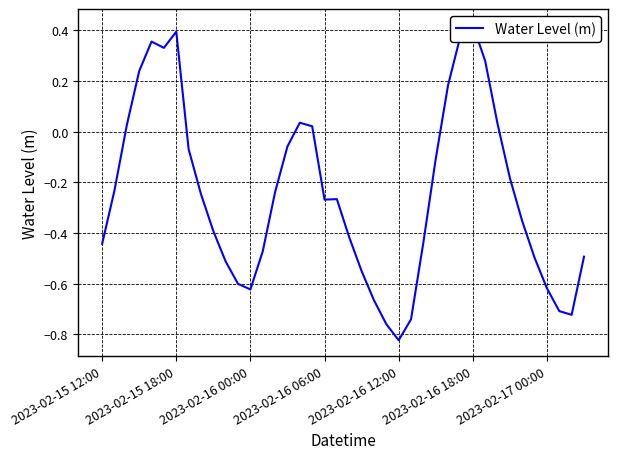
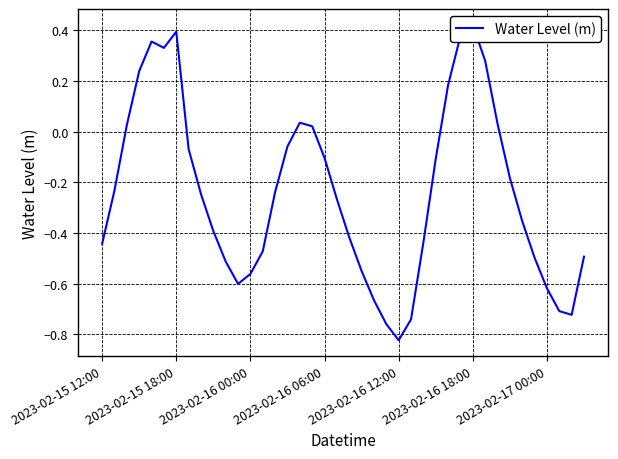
  {
    "2023-02-15 12:00": -0.44,
    "2023-02-15 18:00": 0.39,
-   "2023-02-16 00:00": -0.62,
-   "2023-02-16 06:00": -0.27,
+   "2023-02-16 00:00": -0.56,
+   "2023-02-16 06:00": -0.10,
    "2023-02-16 12:00": -0.82,
    "2023-02-17 00:00": -0.62
  }
